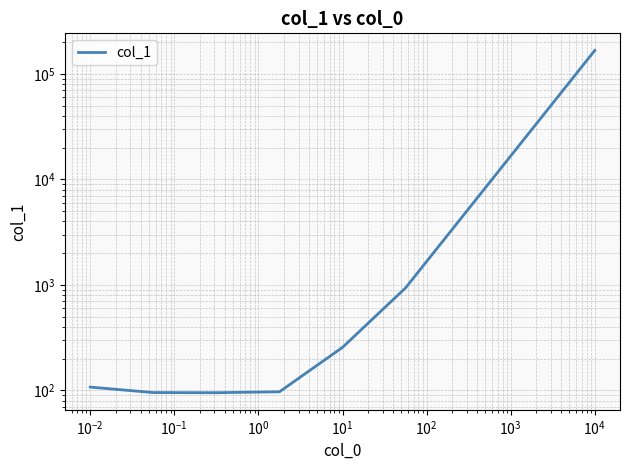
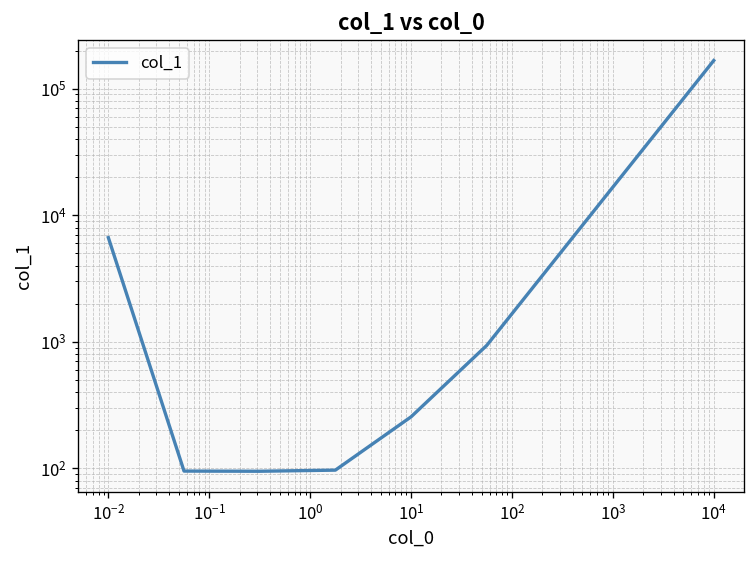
  {
-   "10^-2": 110,
+   "10^-2": 7000,
    "10^1": 260,
    "10^4": 170000
  }
